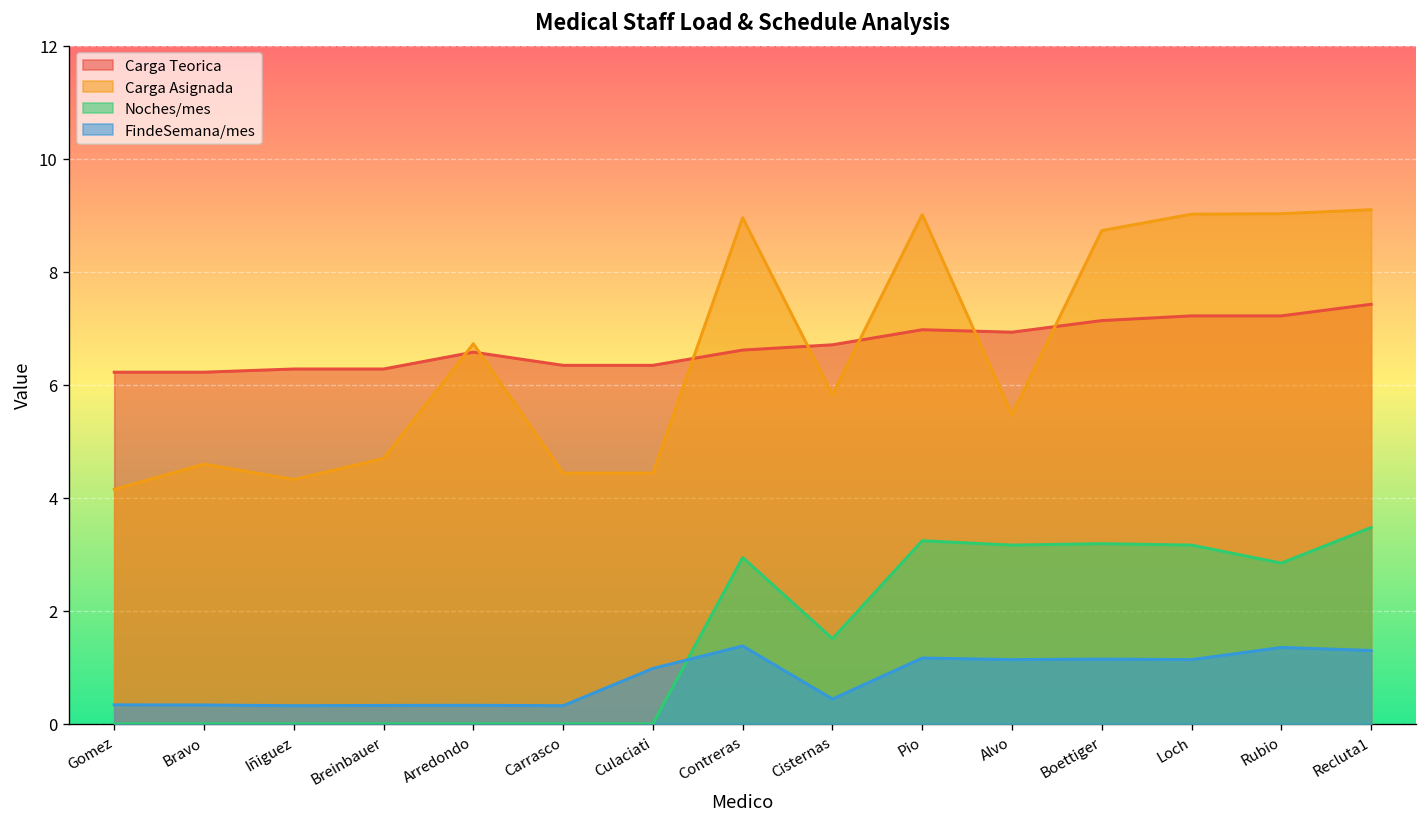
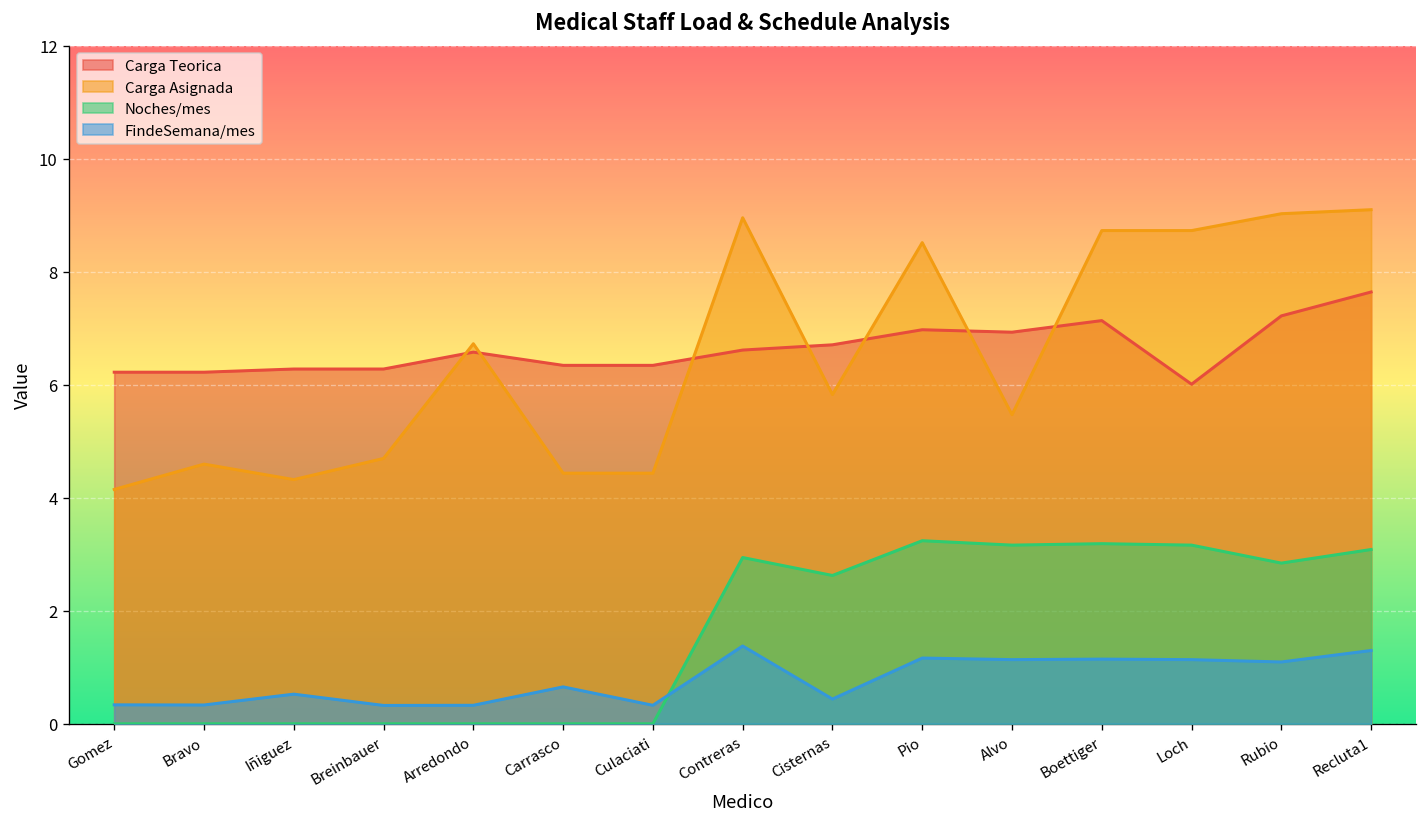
  {
    "Carga Teorica": {
      "Gomez": 6.2,
      "Bravo": 6.2,
      "Iñiguez": 6.3,
      "Breinbauer": 6.3,
      "Arredondo": 6.6,
      "Carrasco": 6.3,
      "Culaciati": 6.3,
      "Contreras": 6.6,
      "Cisternas": 6.7,
      "Pio": 7.0,
      "Alvo": 6.9,
      "Boettiger": 7.1,
-     "Loch": 7.2,
+     "Loch": 6.0,
      "Rubio": 7.2,
-     "Recluta1": 7.4
+     "Recluta1": 7.6
    },
    "Carga Asignada": {
      "Gomez": 4.1,
      "Bravo": 4.6,
      "Iñiguez": 4.3,
      "Breinbauer": 4.7,
      "Arredondo": 6.7,
      "Carrasco": 4.4,
      "Culaciati": 4.4,
      "Contreras": 9.0,
      "Cisternas": 5.8,
-     "Pio": 9.0,
+     "Pio": 8.5,
      "Alvo": 5.5,
      "Boettiger": 8.7,
-     "Loch": 9.0,
+     "Loch": 8.7,
      "Rubio": 9.0,
      "Recluta1": 9.1
    },
    "Noches/mes": {
      "Gomez": 0.0,
      "Bravo": 0.0,
      "Iñiguez": 0.0,
      "Breinbauer": 0.0,
      "Arredondo": 0.0,
      "Carrasco": 0.0,
      "Culaciati": 0.0,
      "Contreras": 2.9,
-     "Cisternas": 1.5,
+     "Cisternas": 2.6,
      "Pio": 3.2,
      "Alvo": 3.2,
      "Boettiger": 3.2,
      "Loch": 3.2,
      "Rubio": 2.8,
-     "Recluta1": 3.5
+     "Recluta1": 3.1
    },
    "FindeSemana/mes": {
      "Gomez": 0.3,
      "Bravo": 0.3,
-     "Iñiguez": 0.3,
+     "Iñiguez": 0.5,
      "Breinbauer": 0.3,
      "Arredondo": 0.3,
-     "Carrasco": 0.3,
-     "Culaciati": 1.0,
+     "Carrasco": 0.7,
+     "Culaciati": 0.3,
      "Contreras": 1.4,
      "Cisternas": 0.4,
      "Pio": 1.2,
      "Alvo": 1.1,
      "Boettiger": 1.1,
      "Loch": 1.1,
-     "Rubio": 1.4,
+     "Rubio": 1.1,
      "Recluta1": 1.3
    }
  }
